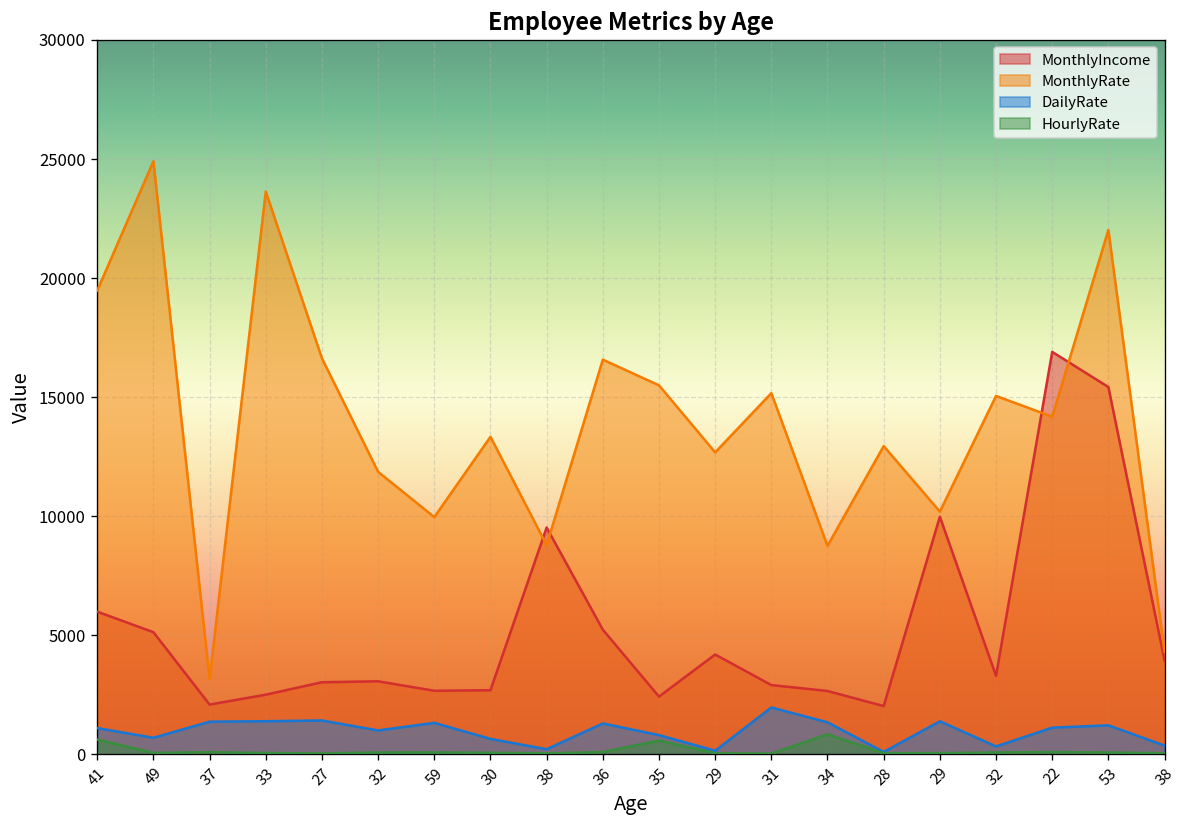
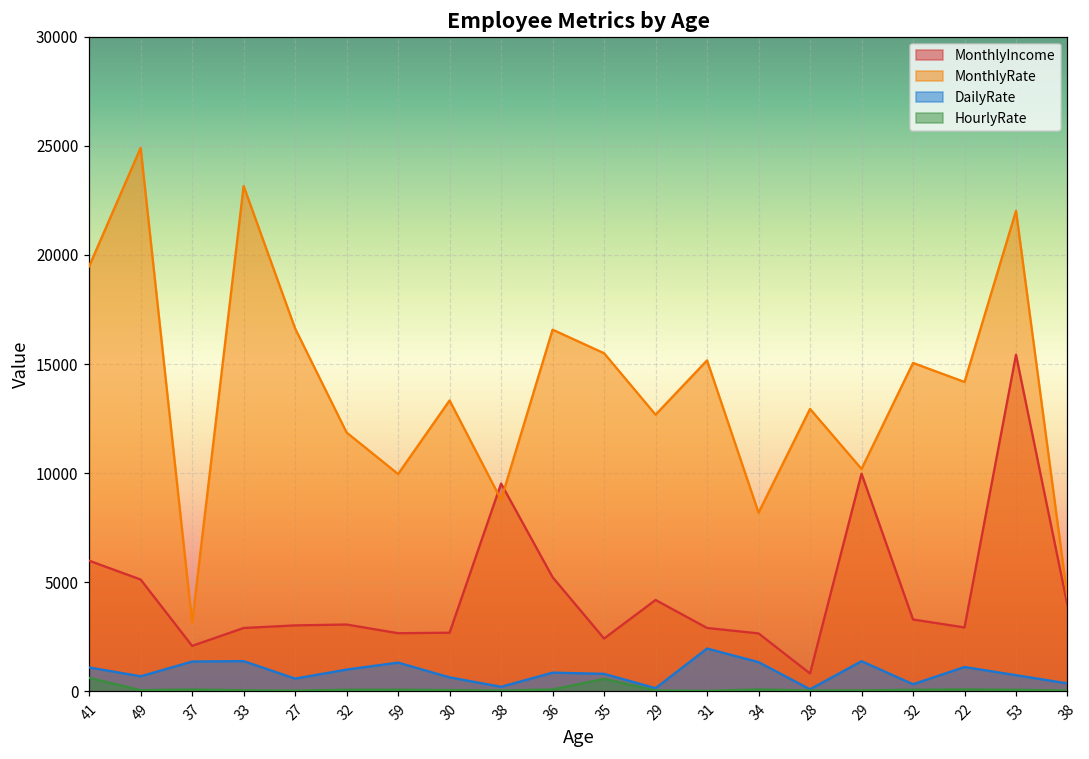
  {
    "MonthlyIncome": {
      "41": 6000,
      "49": 5100,
      "37": 2100,
-     "33": 2500,
+     "33": 2900,
      "27": 3000,
      "59": 2700,
      "30": 2700,
      "36": 5200,
      "35": 2400,
      "31": 2900,
      "34": 2700,
-     "28": 2000,
-     "22": 16900,
+     "28": 800,
+     "22": 2900,
      "53": 15400
    },
    "MonthlyRate": {
      "41": 19500,
      "49": 24900,
      "37": 3200,
-     "33": 23600,
+     "33": 23200,
      "27": 16600,
      "59": 10000,
      "30": 13300,
      "36": 16600,
      "35": 15500,
      "31": 15200,
-     "34": 8800,
+     "34": 8200,
      "28": 12900,
      "22": 14200,
      "53": 22000
    },
    "DailyRate": {
      "41": 1100,
      "49": 700,
      "37": 1400,
      "33": 1400,
-     "27": 1400,
+     "27": 600,
      "59": 1300,
      "30": 600,
-     "36": 1300,
+     "36": 900,
      "35": 800,
      "31": 2000,
      "34": 1300,
      "22": 1100,
-     "53": 1200
+     "53": 700
    },
    "HourlyRate": {
      "41": 600,
      "49": 100,
      "37": 100,
      "33": 100,
      "27": 0,
      "59": 100,
      "30": 100,
      "36": 100,
      "35": 600,
      "31": 0,
-     "34": 800,
+     "34": 100,
      "22": 100,
      "53": 100
    }
  }
